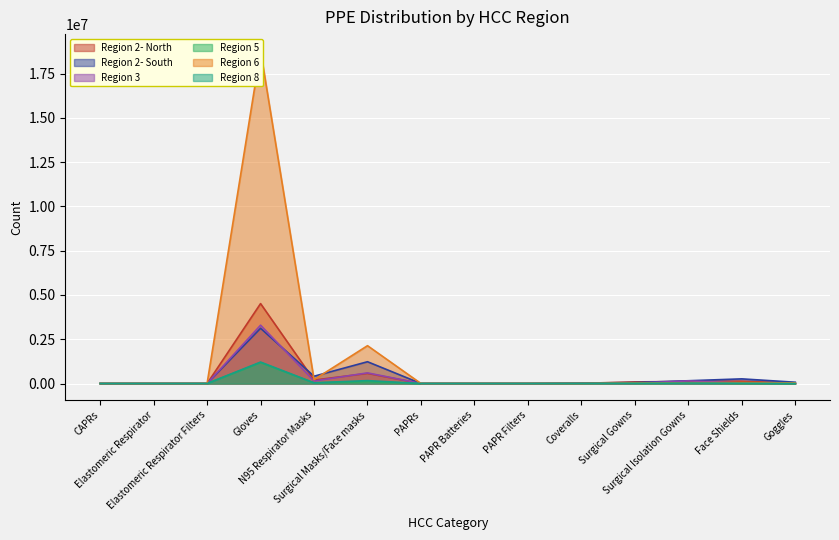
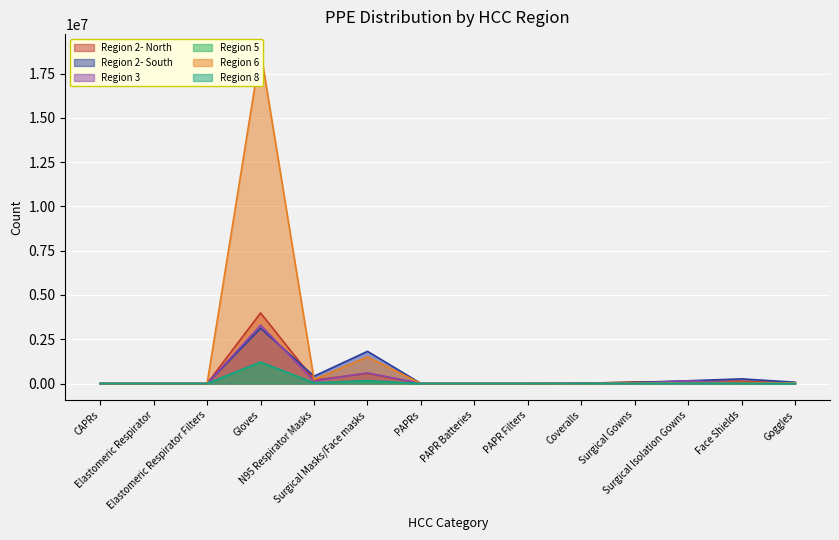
  {
    "Region 2- North": {
-     "Gloves": 4500000
+     "Gloves": 4000000
    },
    "Region 2- South": {
      "Gloves": 3100000,
      "N95 Respirator Masks": 400000,
-     "Surgical Masks/Face masks": 1200000
+     "Surgical Masks/Face masks": 1800000
    },
    "Region 3": {
      "Gloves": 3300000
    },
    "Region 6": {
-     "Surgical Masks/Face masks": 2100000
+     "Surgical Masks/Face masks": 1500000
    }
  }
